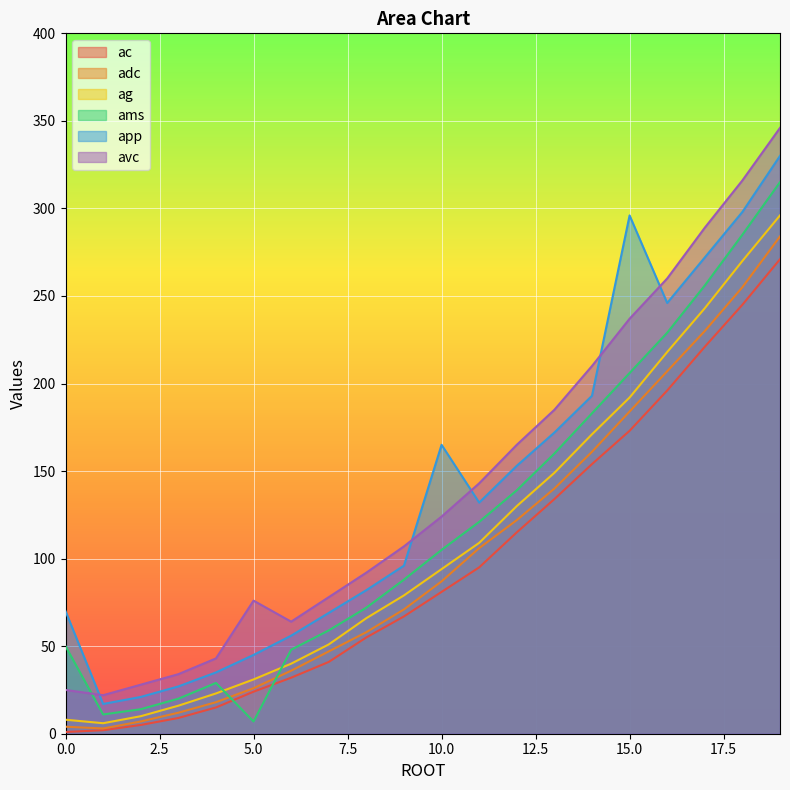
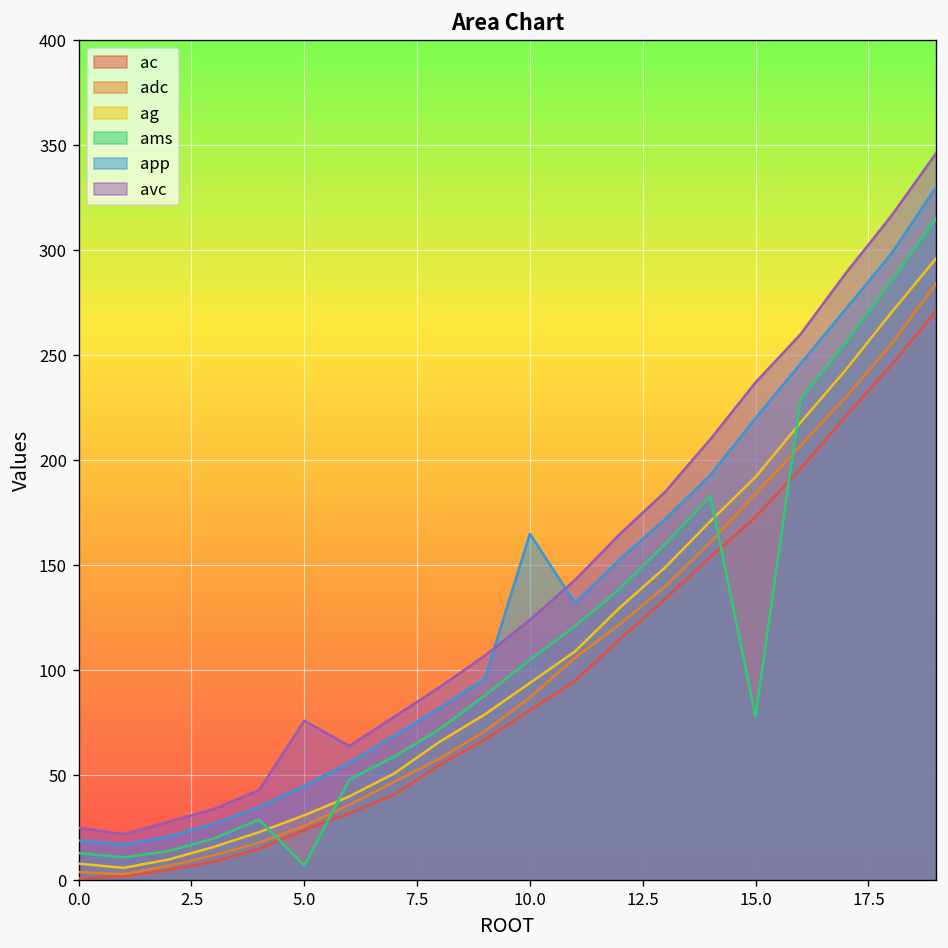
  {
    "ams": {
-     "0.0": 50,
+     "0.0": 13,
      "5.0": 7,
      "10.0": 105,
-     "15.0": 206
+     "15.0": 78
    },
    "app": {
-     "0.0": 70,
+     "0.0": 19,
      "5.0": 45,
      "10.0": 165,
-     "15.0": 296
+     "15.0": 220
    },
    "avc": {
      "0.0": 25,
      "5.0": 76,
      "10.0": 124,
      "15.0": 237
    }
  }
